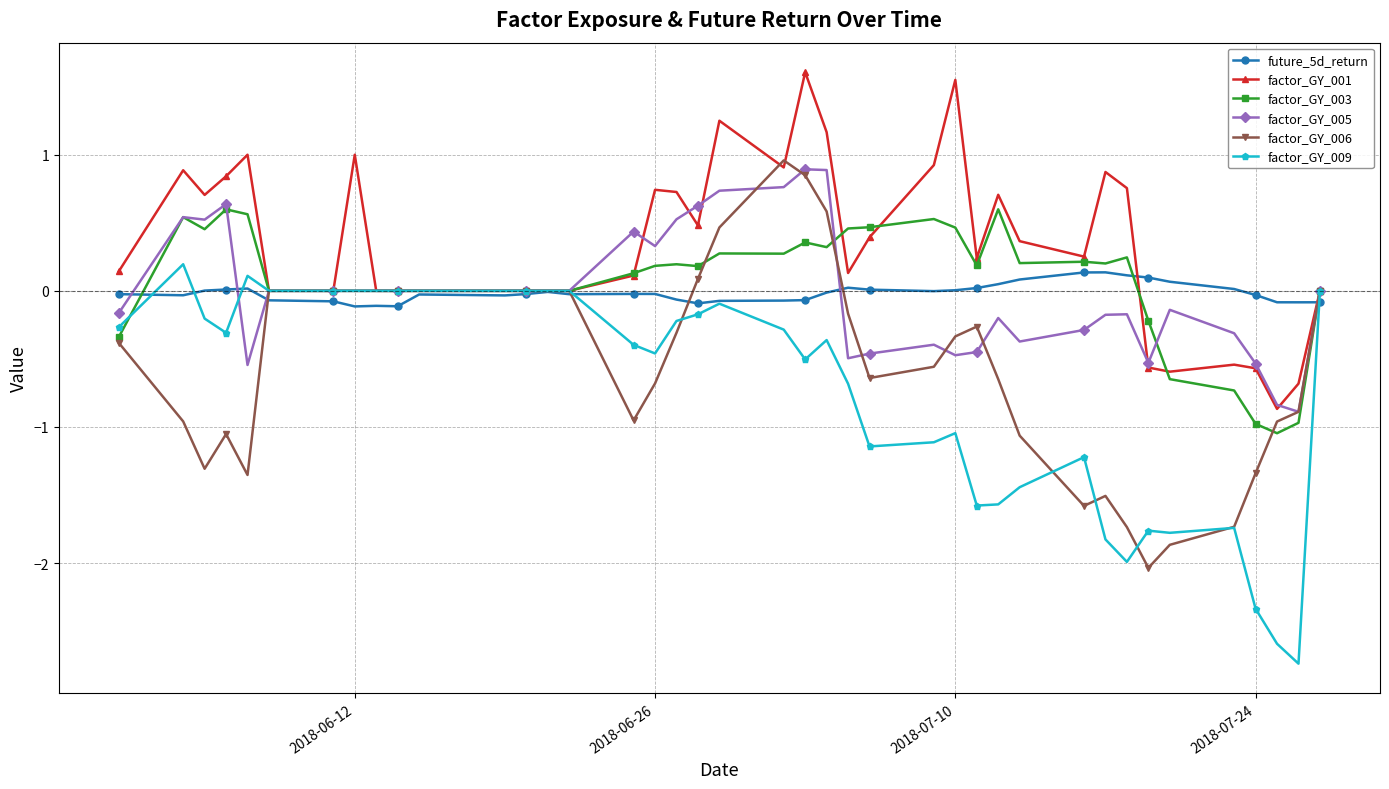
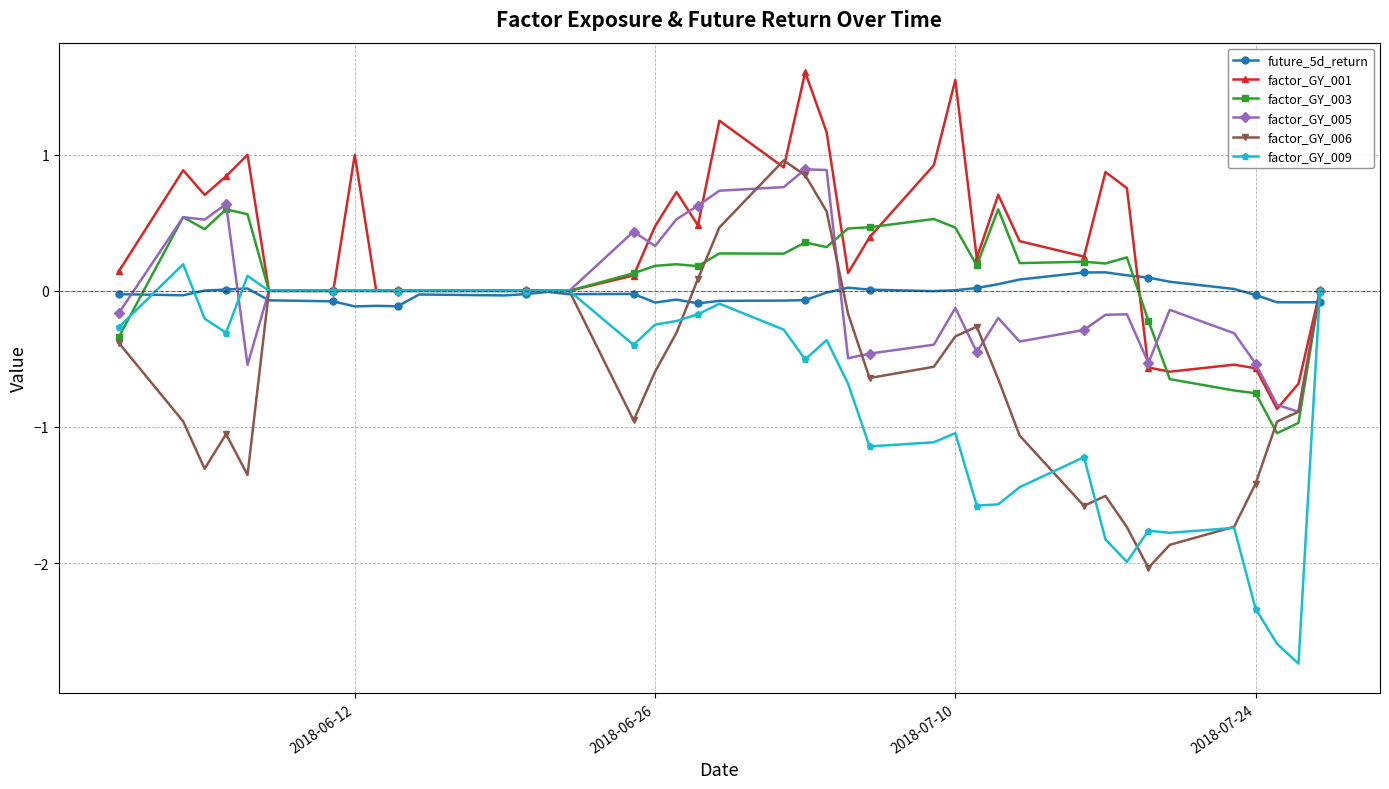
  {
    "future_5d_return": {
      "2018-06-12": -0.11,
-     "2018-06-26": -0.02,
+     "2018-06-26": -0.09,
      "2018-07-10": 0.00,
      "2018-07-24": -0.03
    },
    "factor_GY_001": {
      "2018-06-12": 1.00,
-     "2018-06-26": 0.74,
+     "2018-06-26": 0.47,
      "2018-07-10": 1.55,
      "2018-07-24": -0.57
    },
    "factor_GY_003": {
      "2018-06-26": 0.18,
      "2018-07-10": 0.46,
-     "2018-07-24": -0.98
+     "2018-07-24": -0.75
    },
    "factor_GY_005": {
      "2018-06-26": 0.33,
-     "2018-07-10": -0.47,
+     "2018-07-10": -0.13,
      "2018-07-24": -0.53
    },
    "factor_GY_006": {
-     "2018-06-26": -0.68,
+     "2018-06-26": -0.59,
      "2018-07-10": -0.33,
-     "2018-07-24": -1.34
+     "2018-07-24": -1.42
    },
    "factor_GY_009": {
-     "2018-06-26": -0.46,
+     "2018-06-26": -0.25,
      "2018-07-10": -1.05,
      "2018-07-24": -2.34
    }
  }
